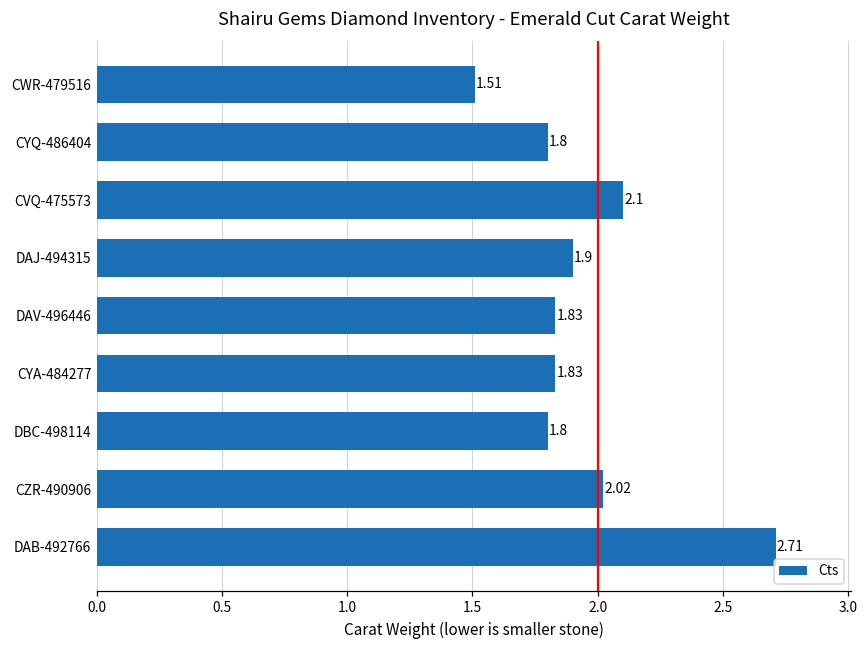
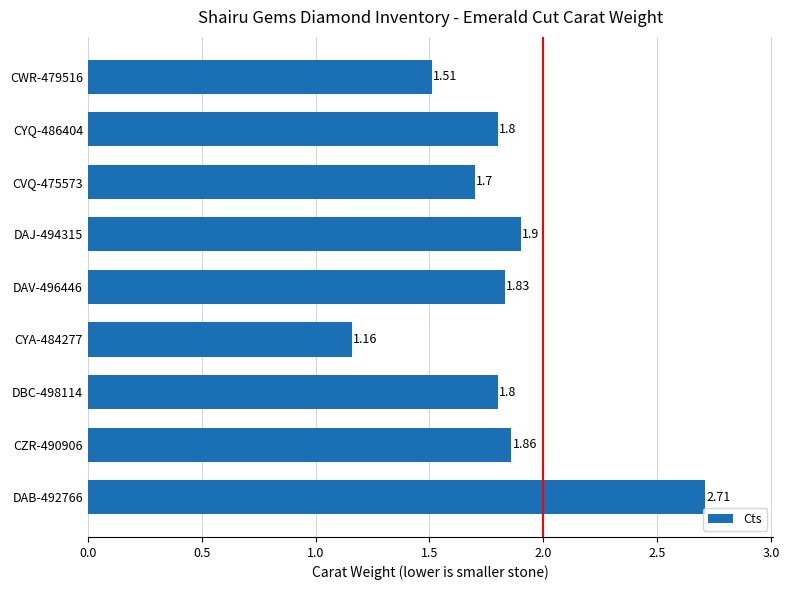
  {
    "CWR-479516": 1.51,
    "CYQ-486404": 1.8,
-   "CVQ-475573": 2.1,
+   "CVQ-475573": 1.7,
    "DAJ-494315": 1.9,
    "DAV-496446": 1.83,
-   "CYA-484277": 1.83,
+   "CYA-484277": 1.16,
    "DBC-498114": 1.8,
-   "CZR-490906": 2.02,
+   "CZR-490906": 1.86,
    "DAB-492766": 2.71
  }
